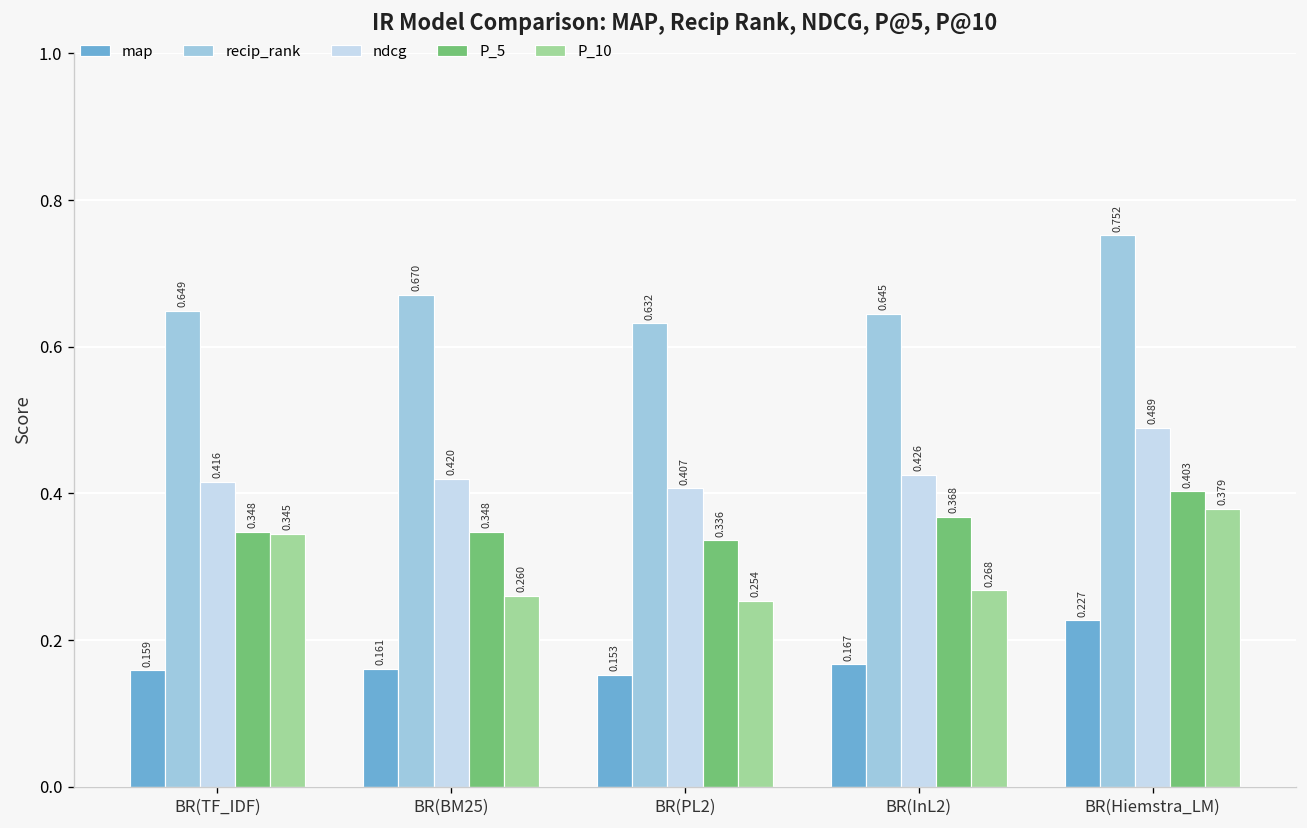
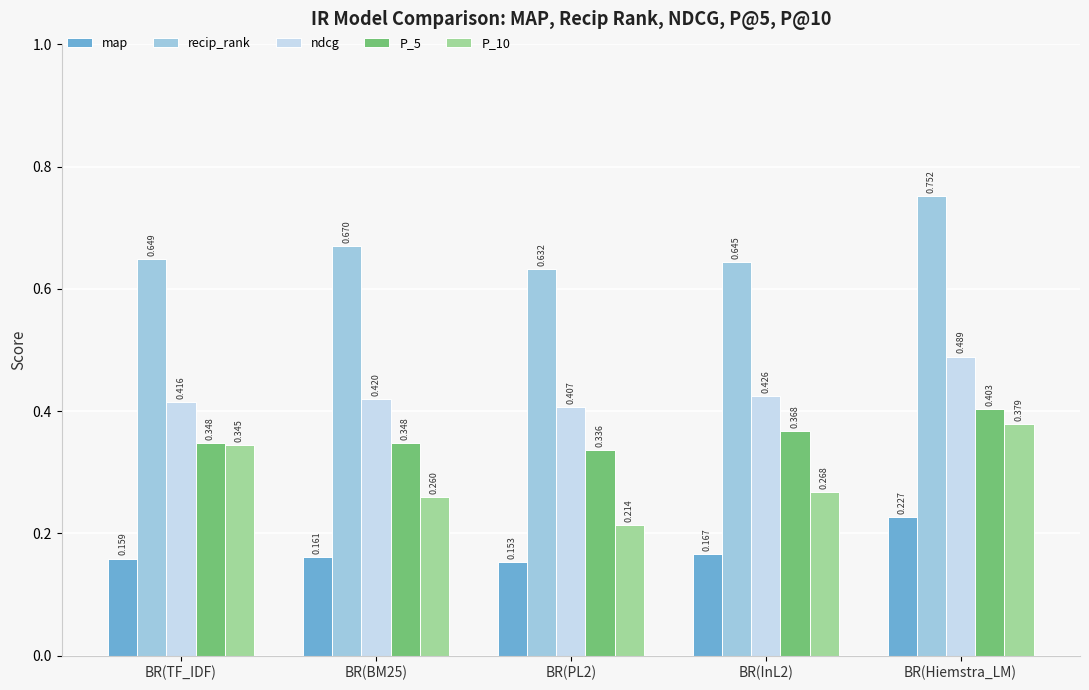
  {
    "P_5": {
      "BR(TF_IDF)": 0.348,
      "BR(BM25)": 0.348,
      "BR(PL2)": 0.336,
      "BR(InL2)": 0.368,
      "BR(Hiemstra_LM)": 0.403
    },
    "P_10": {
      "BR(TF_IDF)": 0.345,
      "BR(BM25)": 0.260,
-     "BR(PL2)": 0.254,
+     "BR(PL2)": 0.214,
      "BR(InL2)": 0.268,
      "BR(Hiemstra_LM)": 0.379
    }
  }
